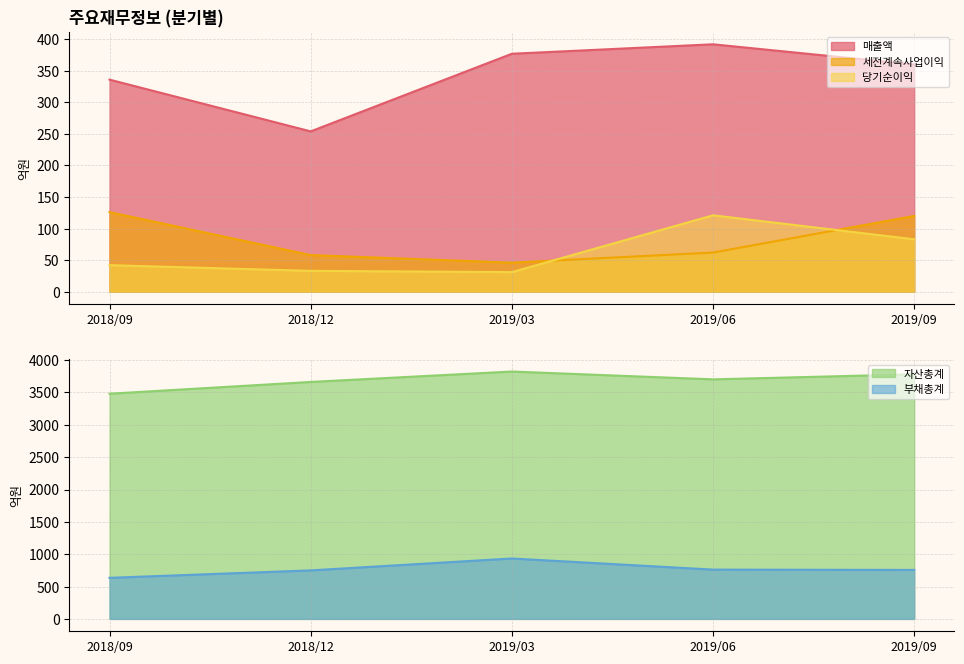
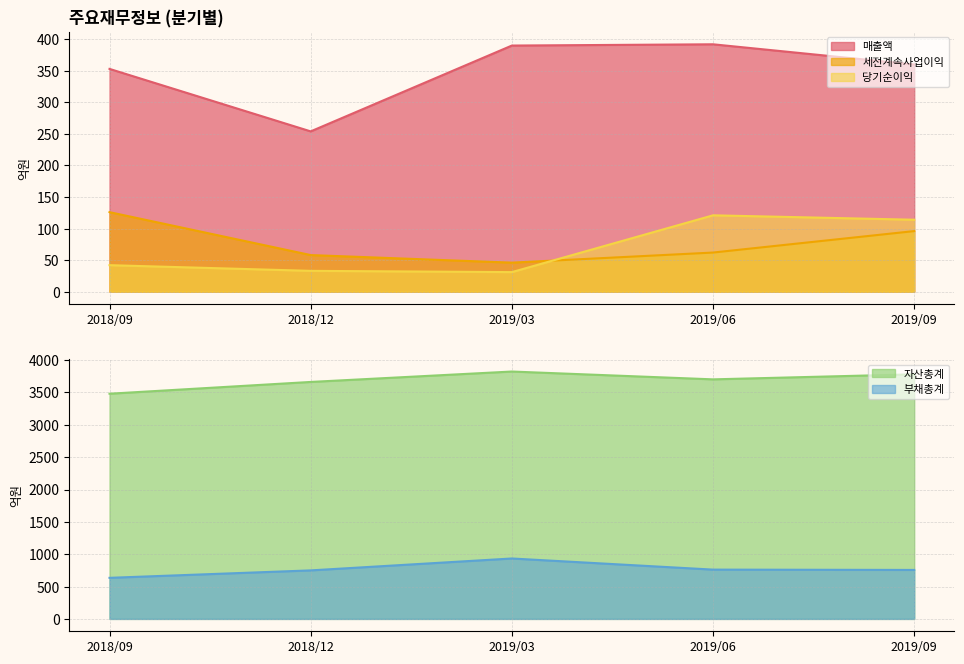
  {
    "주요재무정보 (분기별)": {
      "매출액": {
-       "2018/09": 340,
+       "2018/09": 350,
        "2018/12": 250,
-       "2019/03": 380,
+       "2019/03": 390,
        "2019/06": 390
      },
      "세전계속사업이익": {
        "2018/09": 130,
        "2018/12": 60,
        "2019/03": 50,
        "2019/06": 60,
-       "2019/09": 120
+       "2019/09": 100
      },
      "당기순이익": {
        "2018/09": 40,
        "2018/12": 30,
        "2019/03": 30,
        "2019/06": 120,
-       "2019/09": 80
+       "2019/09": 110
      }
    }
  }
